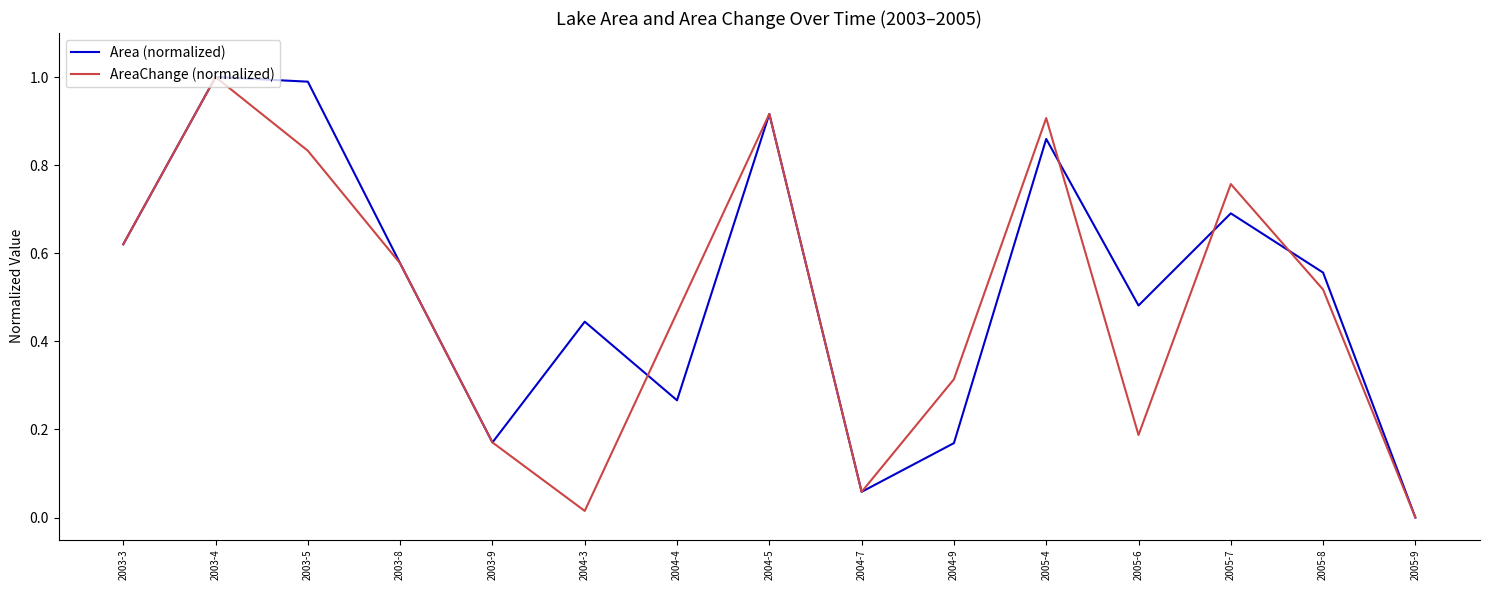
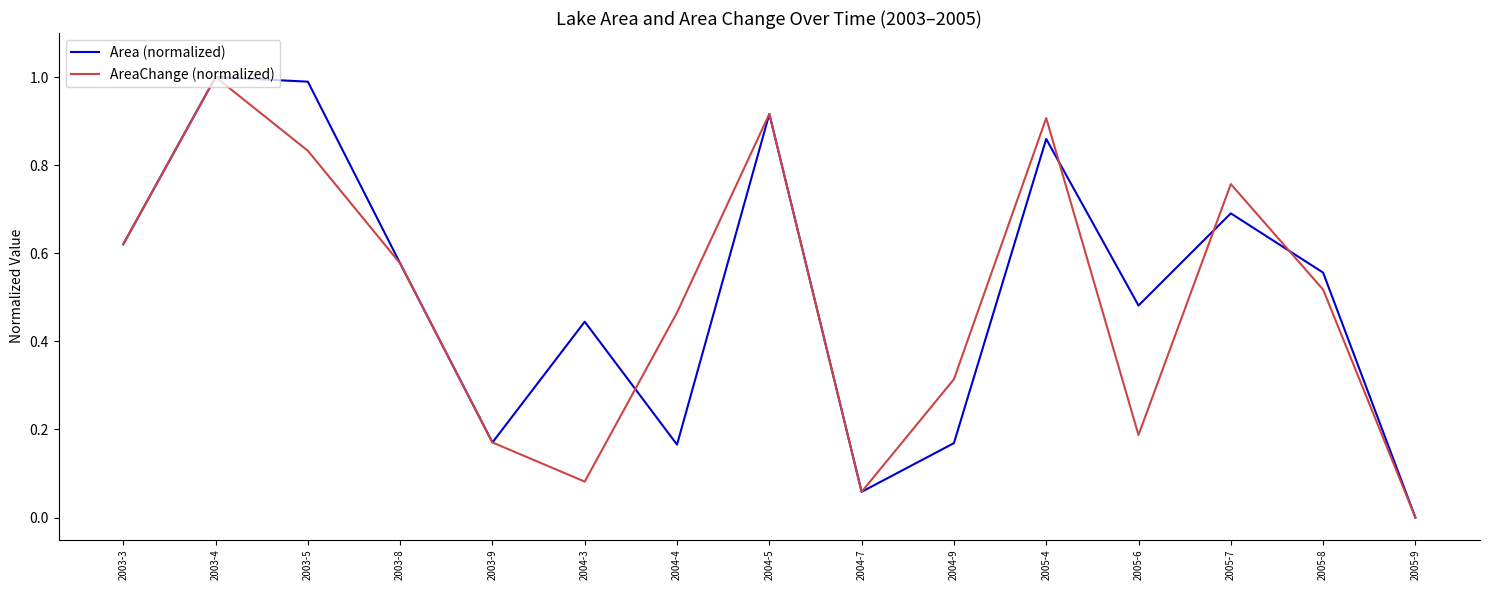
  {
    "Area (normalized)": {
      "2003-5": 0.99,
      "2004-3": 0.44,
-     "2004-4": 0.27,
+     "2004-4": 0.17,
      "2004-9": 0.17,
      "2005-4": 0.86,
      "2005-6": 0.48,
      "2005-7": 0.69,
      "2005-8": 0.56
    },
    "AreaChange (normalized)": {
      "2003-5": 0.83,
-     "2004-3": 0.01,
+     "2004-3": 0.08,
      "2004-4": 0.47,
      "2004-9": 0.31,
      "2005-4": 0.91,
      "2005-6": 0.19,
      "2005-7": 0.76,
      "2005-8": 0.52
    }
  }
